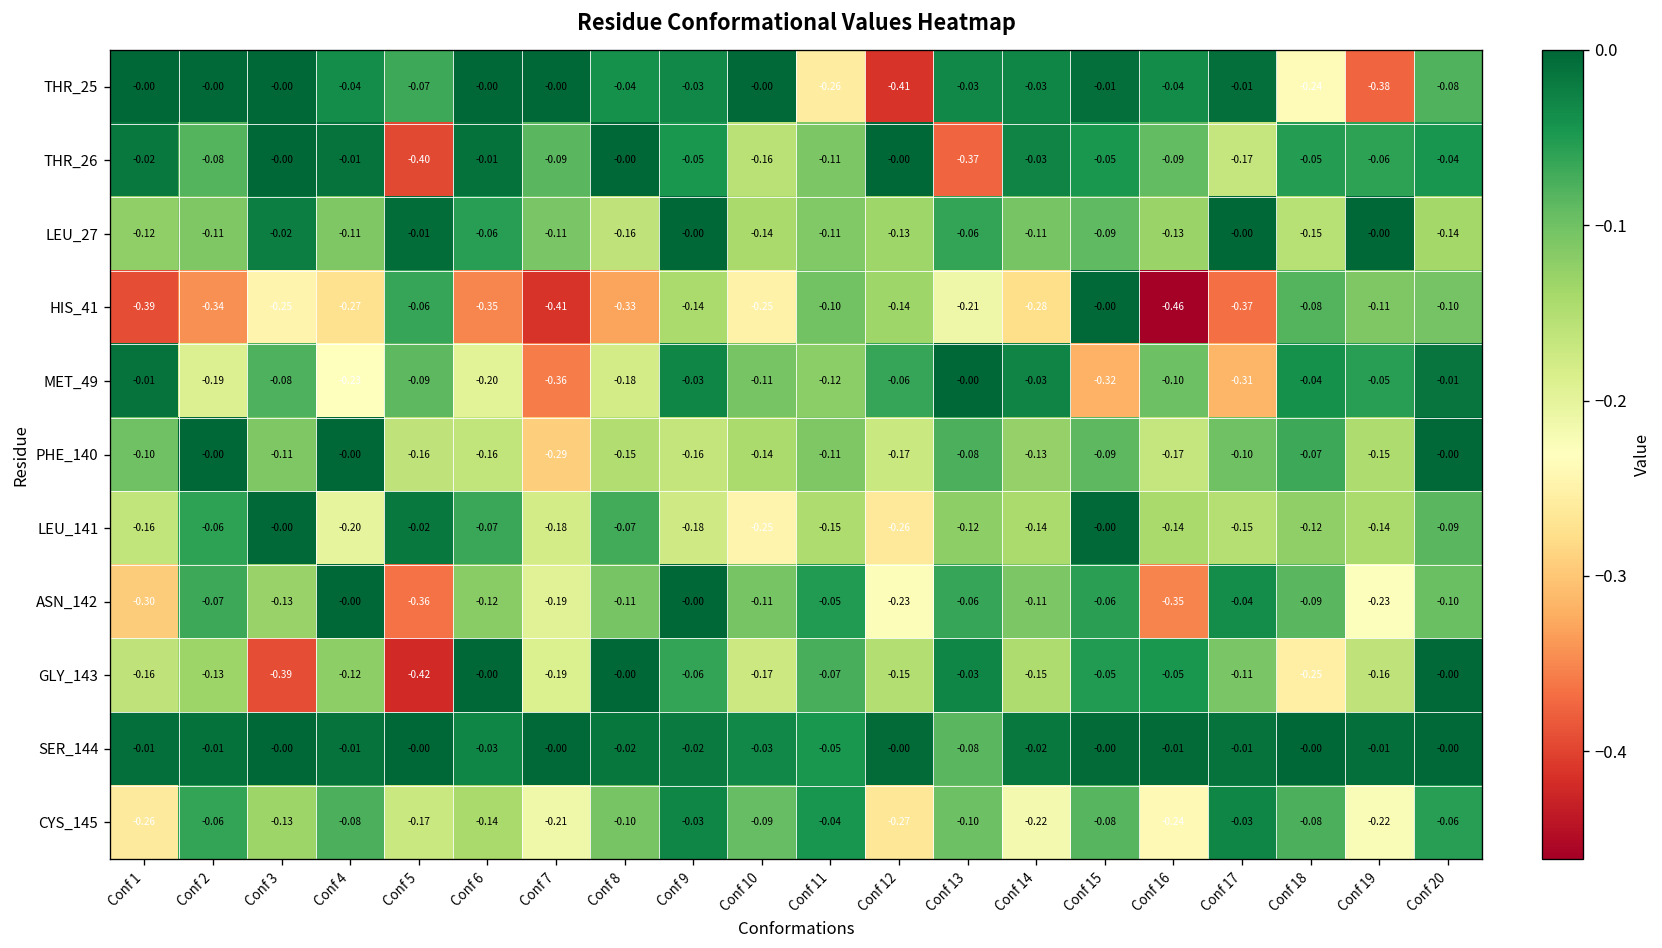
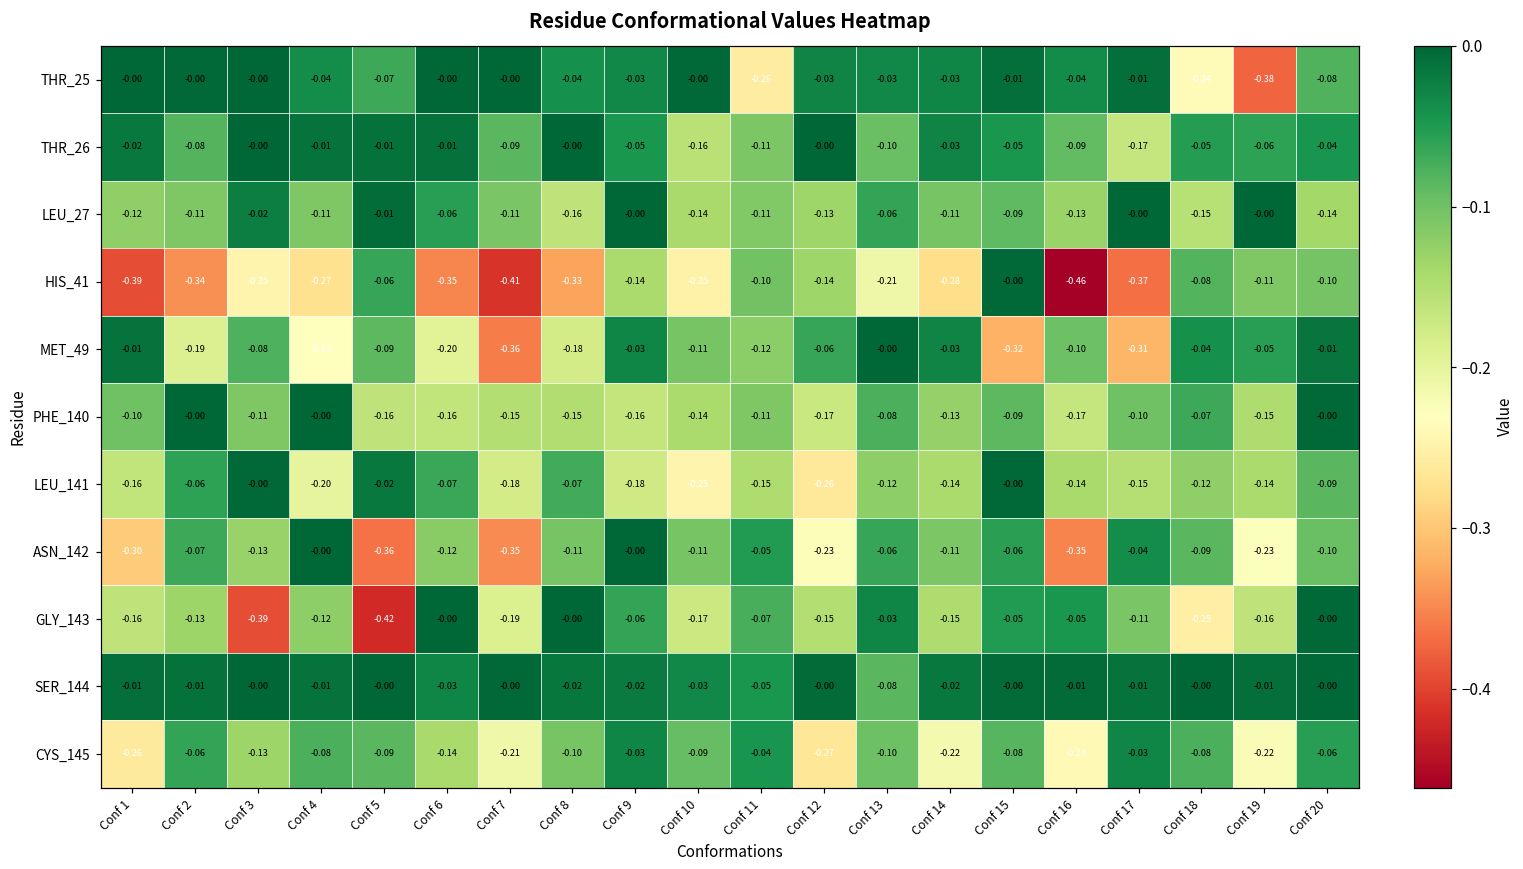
  {
    "THR_25": {
      "Conf 1": -0.00,
      "Conf 2": -0.00,
      "Conf 3": -0.00,
      "Conf 4": -0.04,
      "Conf 5": -0.07,
      "Conf 6": -0.00,
      "Conf 7": -0.00,
      "Conf 8": -0.04,
      "Conf 9": -0.03,
      "Conf 10": -0.00,
      "Conf 11": -0.26,
-     "Conf 12": -0.41,
+     "Conf 12": -0.03,
      "Conf 13": -0.03,
      "Conf 14": -0.03,
      "Conf 15": -0.01,
      "Conf 16": -0.04,
      "Conf 17": -0.01,
      "Conf 18": -0.24,
      "Conf 19": -0.38,
      "Conf 20": -0.08
    },
    "THR_26": {
      "Conf 1": -0.02,
      "Conf 2": -0.08,
      "Conf 3": -0.00,
      "Conf 4": -0.01,
-     "Conf 5": -0.40,
+     "Conf 5": -0.01,
      "Conf 6": -0.01,
      "Conf 7": -0.09,
      "Conf 8": -0.00,
      "Conf 9": -0.05,
      "Conf 10": -0.16,
      "Conf 11": -0.11,
      "Conf 12": -0.00,
-     "Conf 13": -0.37,
+     "Conf 13": -0.10,
      "Conf 14": -0.03,
      "Conf 15": -0.05,
      "Conf 16": -0.09,
      "Conf 17": -0.17,
      "Conf 18": -0.05,
      "Conf 19": -0.06,
      "Conf 20": -0.04
    },
    "PHE_140": {
      "Conf 1": -0.10,
      "Conf 2": -0.00,
      "Conf 3": -0.11,
      "Conf 4": -0.00,
      "Conf 5": -0.16,
      "Conf 6": -0.16,
-     "Conf 7": -0.29,
+     "Conf 7": -0.15,
      "Conf 8": -0.15,
      "Conf 9": -0.16,
      "Conf 10": -0.14,
      "Conf 11": -0.11,
      "Conf 12": -0.17,
      "Conf 13": -0.08,
      "Conf 14": -0.13,
      "Conf 15": -0.09,
      "Conf 16": -0.17,
      "Conf 17": -0.10,
      "Conf 18": -0.07,
      "Conf 19": -0.15,
      "Conf 20": -0.00
    },
    "ASN_142": {
      "Conf 1": -0.30,
      "Conf 2": -0.07,
      "Conf 3": -0.13,
      "Conf 4": -0.00,
      "Conf 5": -0.36,
      "Conf 6": -0.12,
-     "Conf 7": -0.19,
+     "Conf 7": -0.35,
      "Conf 8": -0.11,
      "Conf 9": -0.00,
      "Conf 10": -0.11,
      "Conf 11": -0.05,
      "Conf 12": -0.23,
      "Conf 13": -0.06,
      "Conf 14": -0.11,
      "Conf 15": -0.06,
      "Conf 16": -0.35,
      "Conf 17": -0.04,
      "Conf 18": -0.09,
      "Conf 19": -0.23,
      "Conf 20": -0.10
    },
    "CYS_145": {
      "Conf 1": -0.26,
      "Conf 2": -0.06,
      "Conf 3": -0.13,
      "Conf 4": -0.08,
-     "Conf 5": -0.17,
+     "Conf 5": -0.09,
      "Conf 6": -0.14,
      "Conf 7": -0.21,
      "Conf 8": -0.10,
      "Conf 9": -0.03,
      "Conf 10": -0.09,
      "Conf 11": -0.04,
      "Conf 12": -0.27,
      "Conf 13": -0.10,
      "Conf 14": -0.22,
      "Conf 15": -0.08,
      "Conf 16": -0.24,
      "Conf 17": -0.03,
      "Conf 18": -0.08,
      "Conf 19": -0.22,
      "Conf 20": -0.06
    }
  }
